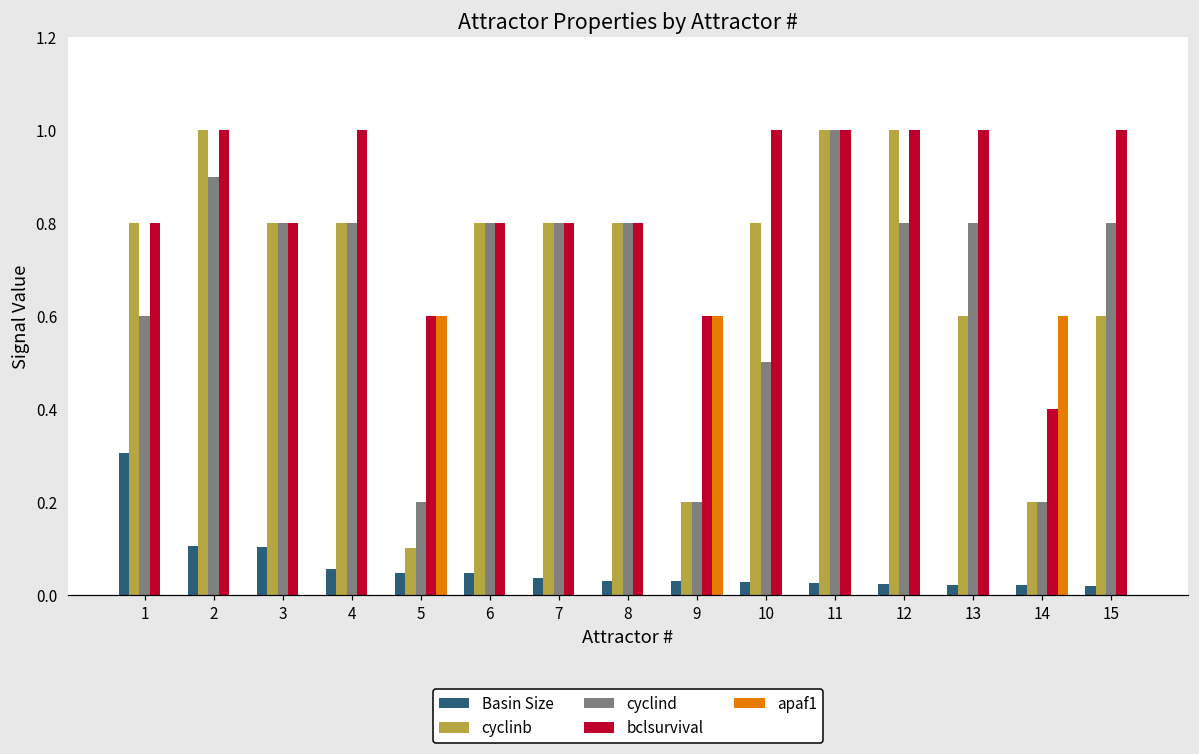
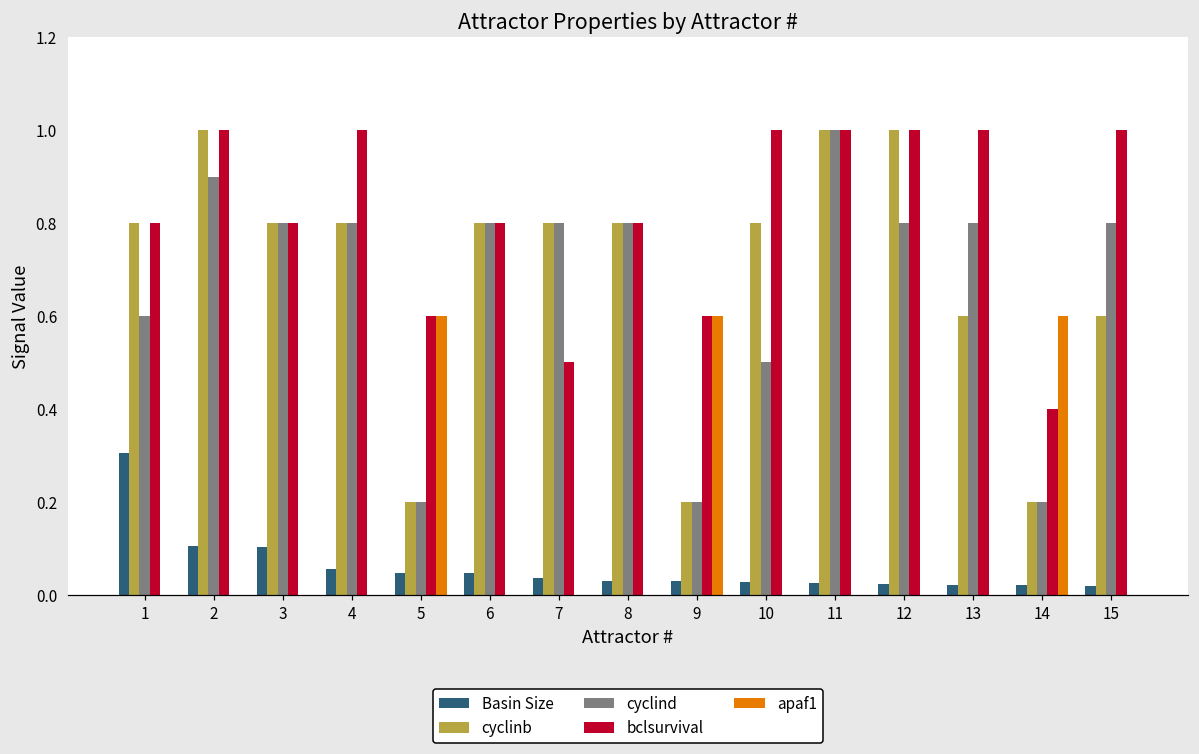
  {
    "Basin Size": {
      "1": 0.3,
      "2": 0.1,
      "3": 0.1,
      "4": 0.06,
      "5": 0.05,
      "6": 0.05,
      "7": 0.04,
      "8": 0.03,
      "9": 0.03,
      "10": 0.03,
      "11": 0.03,
      "12": 0.02,
      "13": 0.02,
      "14": 0.02,
      "15": 0.02
    },
    "cyclinb": {
      "1": 0.8,
      "2": 1.0,
      "3": 0.8,
      "4": 0.8,
-     "5": 0.1,
+     "5": 0.2,
      "6": 0.8,
      "7": 0.8,
      "8": 0.8,
      "9": 0.2,
      "10": 0.8,
      "11": 1.0,
      "12": 1.0,
      "13": 0.6,
      "14": 0.2,
      "15": 0.6
    },
    "cyclind": {
      "1": 0.6,
      "2": 0.9,
      "3": 0.8,
      "4": 0.8,
      "5": 0.2,
      "6": 0.8,
      "7": 0.8,
      "8": 0.8,
      "9": 0.2,
      "10": 0.5,
      "11": 1.0,
      "12": 0.8,
      "13": 0.8,
      "14": 0.2,
      "15": 0.8
    },
    "bclsurvival": {
      "1": 0.8,
      "2": 1.0,
      "3": 0.8,
      "4": 1.0,
      "5": 0.6,
      "6": 0.8,
-     "7": 0.8,
+     "7": 0.5,
      "8": 0.8,
      "9": 0.6,
      "10": 1.0,
      "11": 1.0,
      "12": 1.0,
      "13": 1.0,
      "14": 0.4,
      "15": 1.0
    },
    "apaf1": {
      "1": 0.0,
      "2": 0.0,
      "3": 0.0,
      "4": 0.0,
      "5": 0.6,
      "6": 0.0,
      "7": 0.0,
      "8": 0.0,
      "9": 0.6,
      "10": 0.0,
      "11": 0.0,
      "12": 0.0,
      "13": 0.0,
      "14": 0.6,
      "15": 0.0
    }
  }
